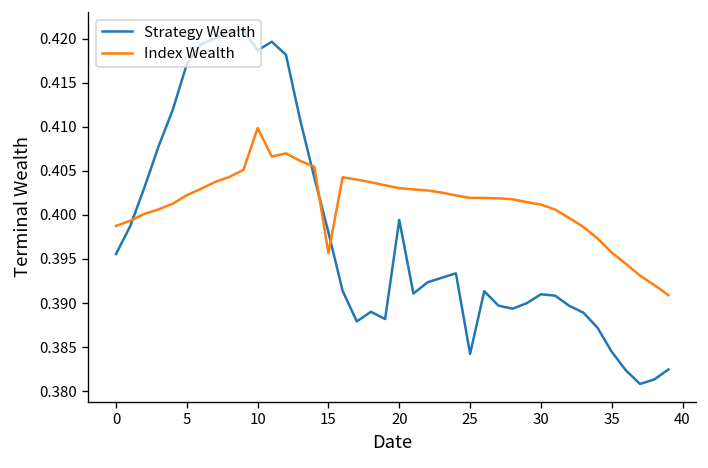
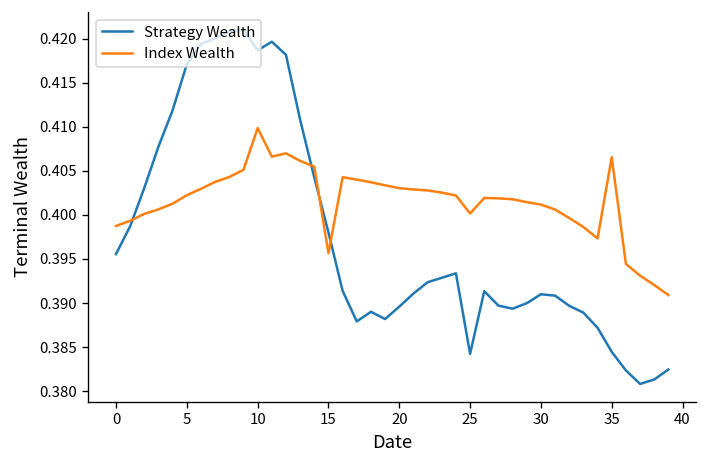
  {
    "Strategy Wealth": {
      "0": 0.396,
      "15": 0.398,
-     "20": 0.399,
+     "20": 0.390,
      "25": 0.384,
      "30": 0.391,
      "35": 0.384
    },
    "Index Wealth": {
      "0": 0.399,
      "5": 0.402,
      "10": 0.410,
      "15": 0.396,
      "20": 0.403,
-     "25": 0.402,
+     "25": 0.400,
      "30": 0.401,
-     "35": 0.396
+     "35": 0.407
    }
  }
